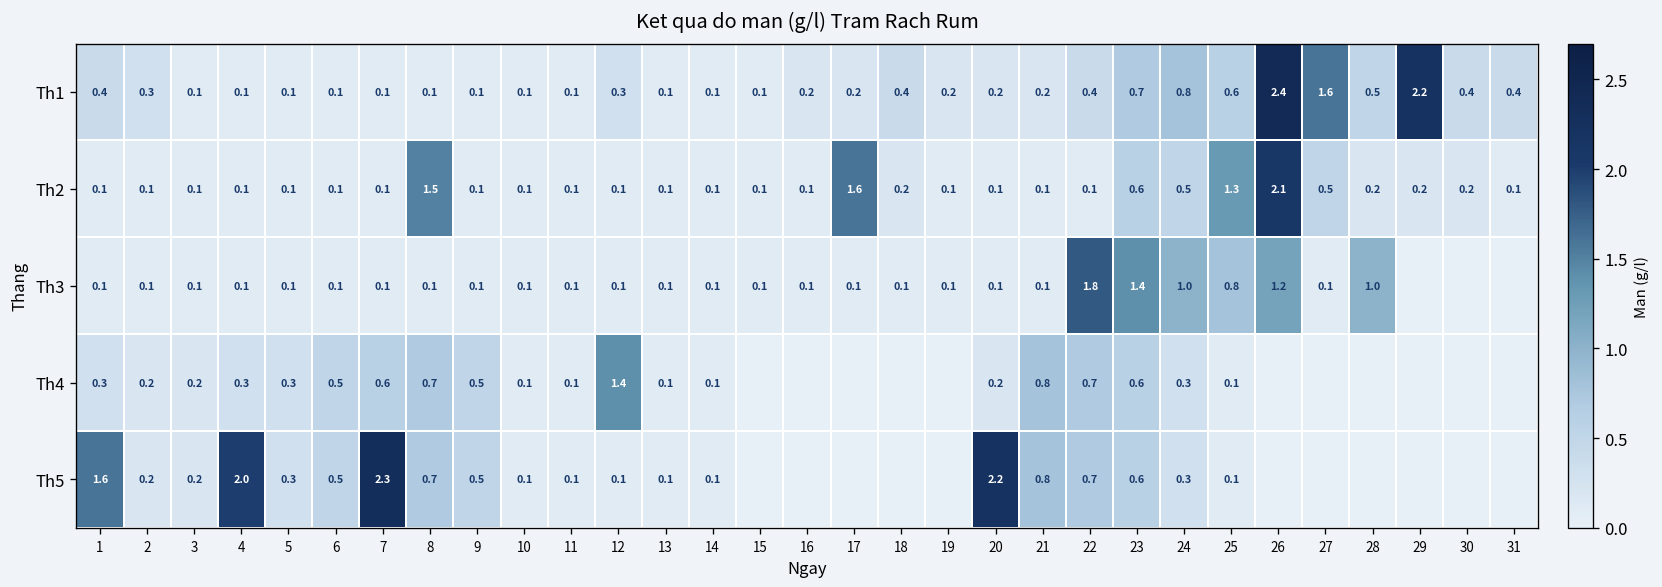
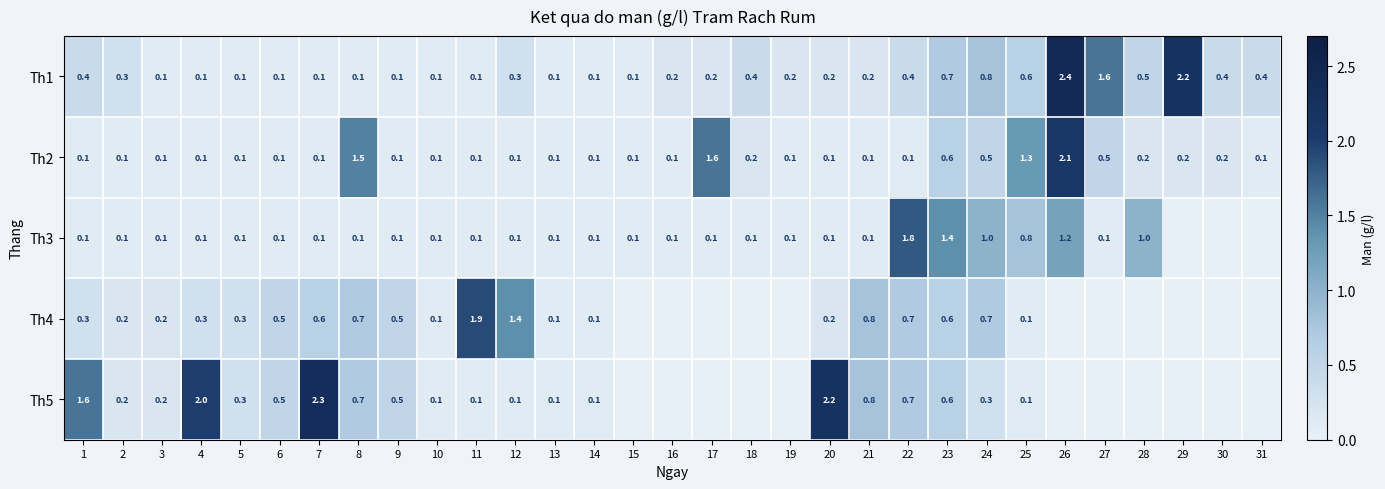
  {
    "Th1": {
      "1": 0.4,
      "2": 0.3,
      "3": 0.1,
      "4": 0.1,
      "5": 0.1,
      "6": 0.1,
      "7": 0.1,
      "8": 0.1,
      "9": 0.1,
      "10": 0.1,
      "11": 0.1,
      "12": 0.3,
      "13": 0.1,
      "14": 0.1,
      "15": 0.1,
      "16": 0.2,
      "17": 0.2,
      "18": 0.4,
      "19": 0.2,
      "20": 0.2,
      "21": 0.2,
      "22": 0.4,
      "23": 0.7,
      "24": 0.8,
      "25": 0.6,
      "26": 2.4,
      "27": 1.6,
      "28": 0.5,
      "29": 2.2,
      "30": 0.4,
      "31": 0.4
    },
    "Th2": {
      "1": 0.1,
      "2": 0.1,
      "3": 0.1,
      "4": 0.1,
      "5": 0.1,
      "6": 0.1,
      "7": 0.1,
      "8": 1.5,
      "9": 0.1,
      "10": 0.1,
      "11": 0.1,
      "12": 0.1,
      "13": 0.1,
      "14": 0.1,
      "15": 0.1,
      "16": 0.1,
      "17": 1.6,
      "18": 0.2,
      "19": 0.1,
      "20": 0.1,
      "21": 0.1,
      "22": 0.1,
      "23": 0.6,
      "24": 0.5,
      "25": 1.3,
      "26": 2.1,
      "27": 0.5,
      "28": 0.2,
      "29": 0.2,
      "30": 0.2,
      "31": 0.1
    },
    "Th3": {
      "1": 0.1,
      "2": 0.1,
      "3": 0.1,
      "4": 0.1,
      "5": 0.1,
      "6": 0.1,
      "7": 0.1,
      "8": 0.1,
      "9": 0.1,
      "10": 0.1,
      "11": 0.1,
      "12": 0.1,
      "13": 0.1,
      "14": 0.1,
      "15": 0.1,
      "16": 0.1,
      "17": 0.1,
      "18": 0.1,
      "19": 0.1,
      "20": 0.1,
      "21": 0.1,
      "22": 1.8,
      "23": 1.4,
      "24": 1.0,
      "25": 0.8,
      "26": 1.2,
      "27": 0.1,
      "28": 1.0
    },
    "Th4": {
      "1": 0.3,
      "2": 0.2,
      "3": 0.2,
      "4": 0.3,
      "5": 0.3,
      "6": 0.5,
      "7": 0.6,
      "8": 0.7,
      "9": 0.5,
      "10": 0.1,
-     "11": 0.1,
+     "11": 1.9,
      "12": 1.4,
      "13": 0.1,
      "14": 0.1,
      "20": 0.2,
      "21": 0.8,
      "22": 0.7,
      "23": 0.6,
-     "24": 0.3,
+     "24": 0.7,
      "25": 0.1
    },
    "Th5": {
      "1": 1.6,
      "2": 0.2,
      "3": 0.2,
      "4": 2.0,
      "5": 0.3,
      "6": 0.5,
      "7": 2.3,
      "8": 0.7,
      "9": 0.5,
      "10": 0.1,
      "11": 0.1,
      "12": 0.1,
      "13": 0.1,
      "14": 0.1,
      "20": 2.2,
      "21": 0.8,
      "22": 0.7,
      "23": 0.6,
      "24": 0.3,
      "25": 0.1
    }
  }
